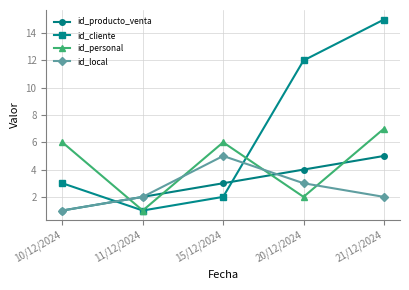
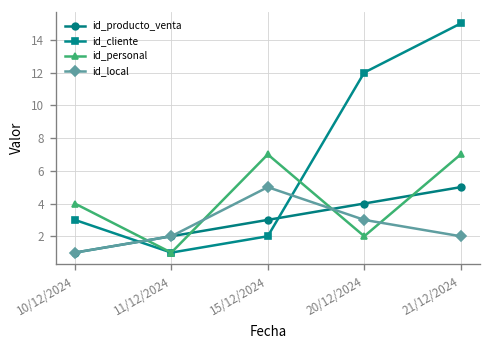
  {
    "id_personal": {
-     "10/12/2024": 6,
-     "15/12/2024": 6,
+     "10/12/2024": 4,
+     "15/12/2024": 7,
      "20/12/2024": 2,
      "21/12/2024": 7
    },
    "id_local": {
      "15/12/2024": 5,
      "20/12/2024": 3,
      "21/12/2024": 2
    }
  }
